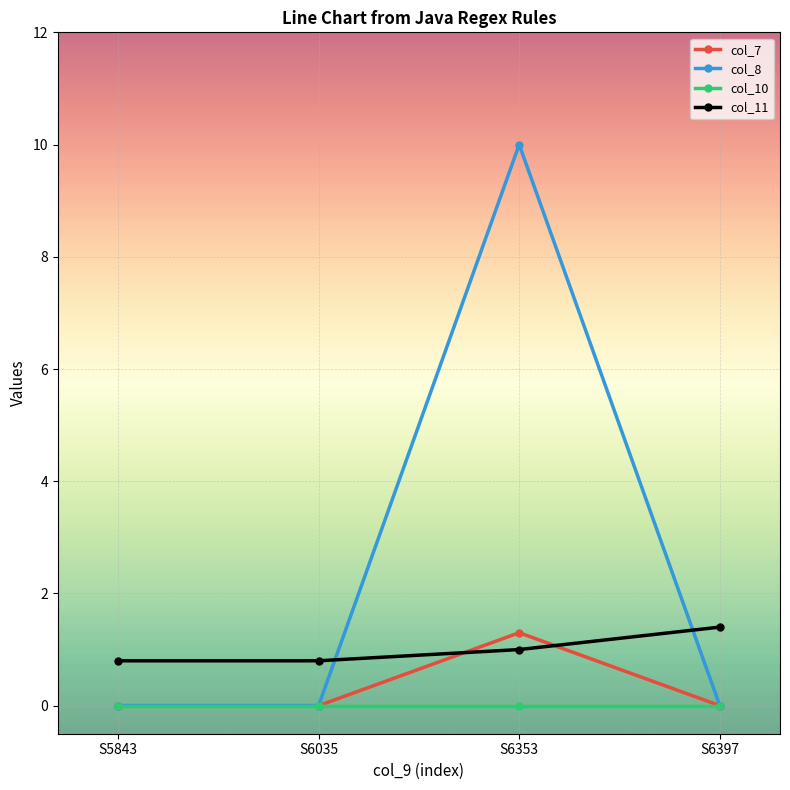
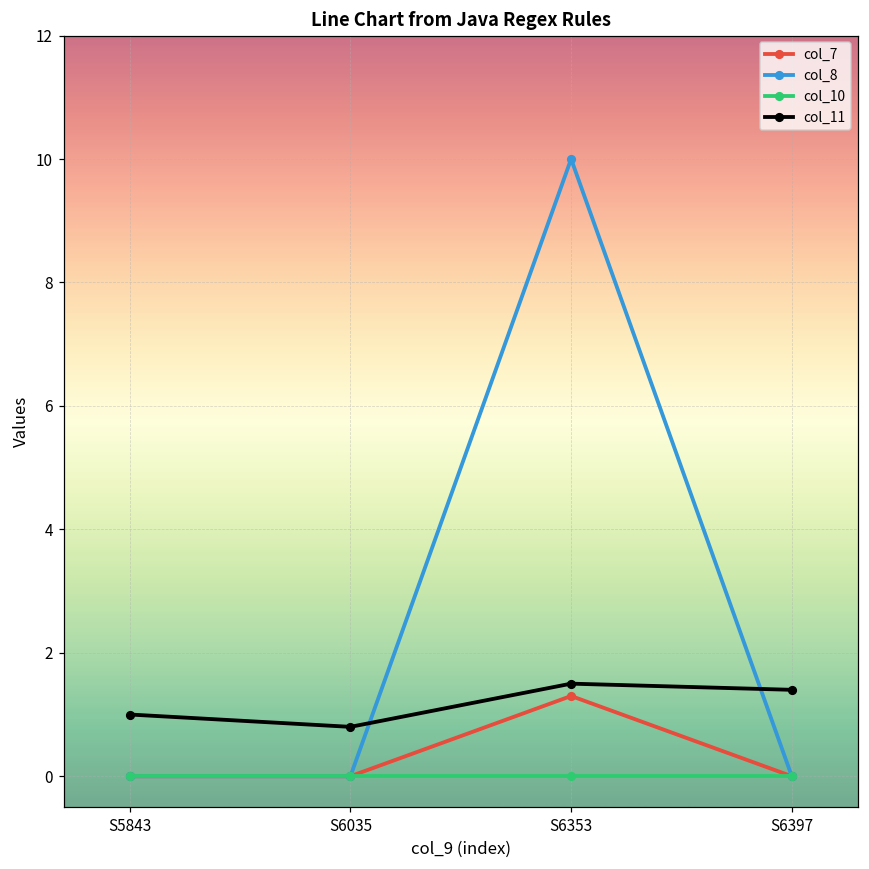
  {
    "col_7": {
      "S6353": 1.3
    },
    "col_8": {
      "S6353": 10.0
    },
    "col_10": {
      "S6353": 0.0
    },
    "col_11": {
-     "S5843": 0.8,
+     "S5843": 1.0,
      "S6035": 0.8,
-     "S6353": 1.0,
+     "S6353": 1.5,
      "S6397": 1.4
    }
  }
